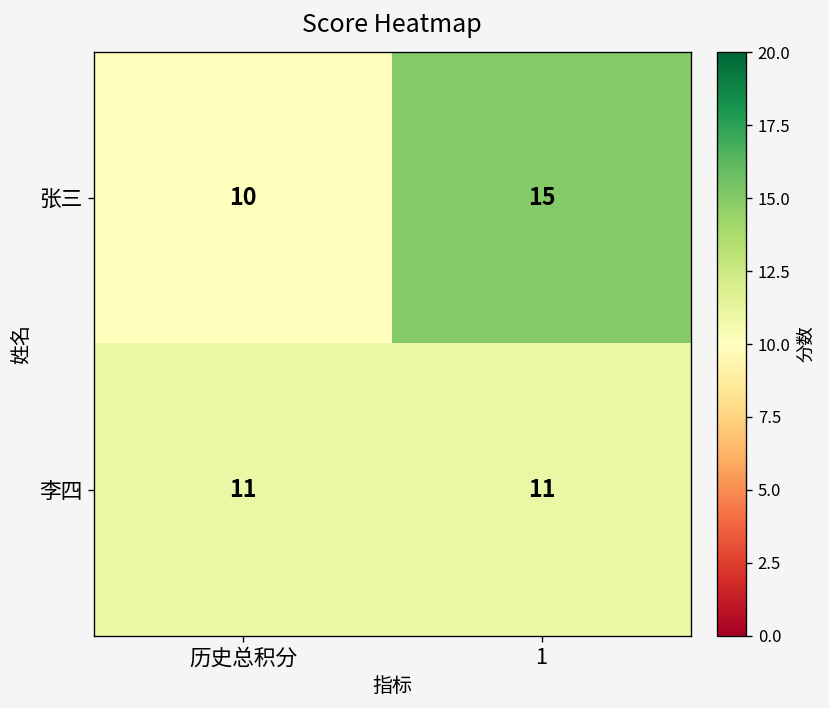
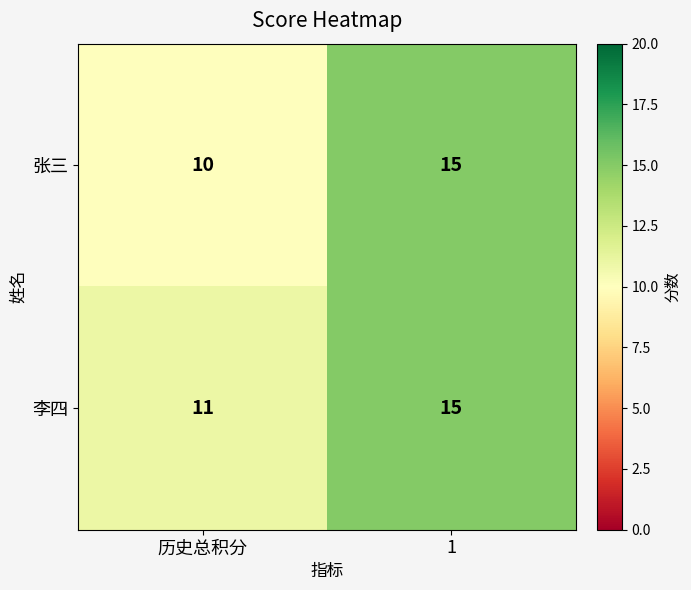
  {
    "张三": {
      "历史总积分": 10,
      "1": 15
    },
    "李四": {
      "历史总积分": 11,
-     "1": 11
+     "1": 15
    }
  }
